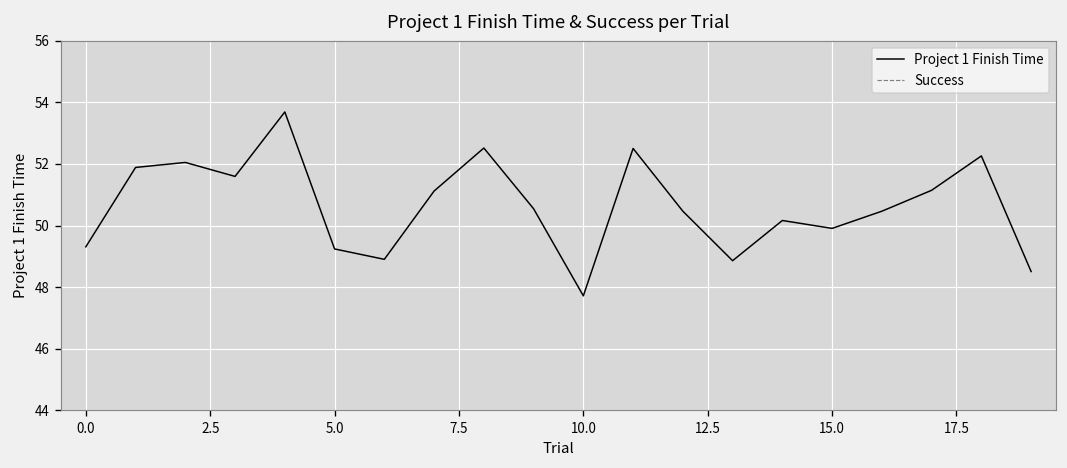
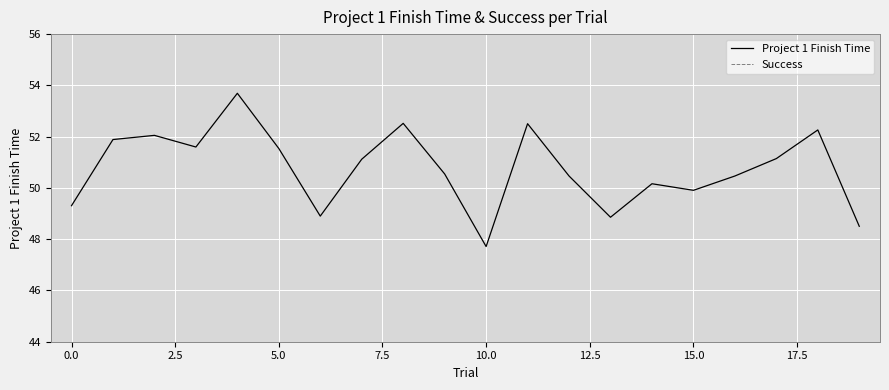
  {
    "Project 1 Finish Time": {
      "0.0": 49.3,
-     "5.0": 49.2,
+     "5.0": 51.5,
      "10.0": 47.7,
      "15.0": 49.9
    }
  }
